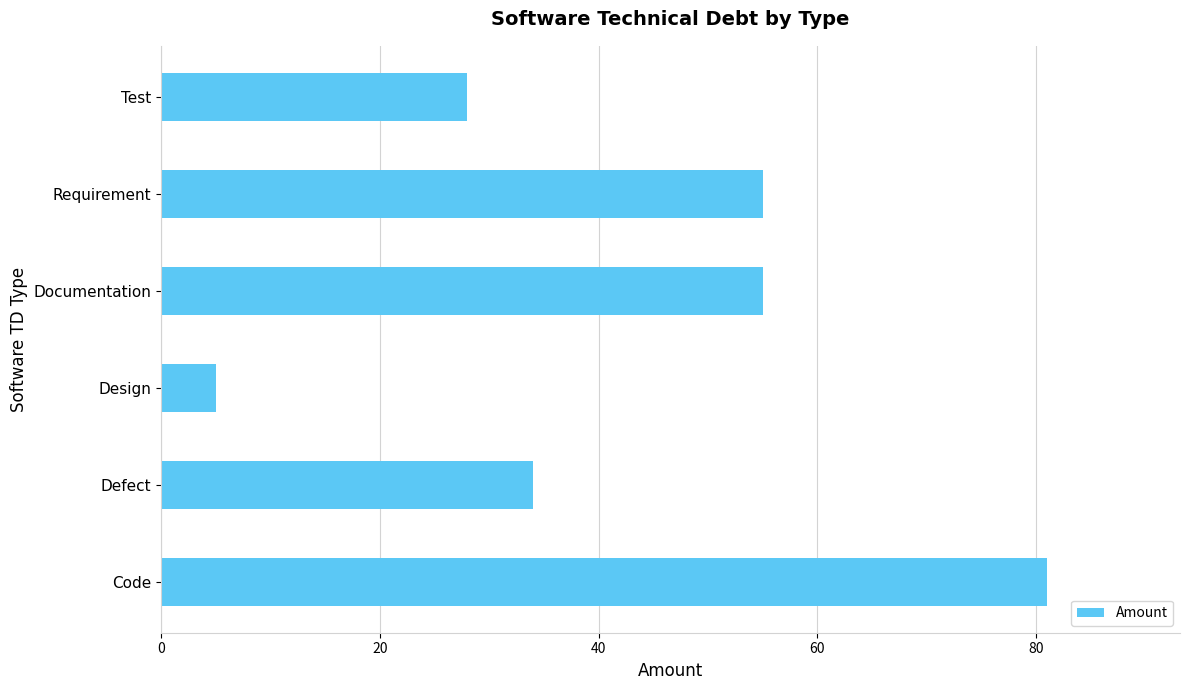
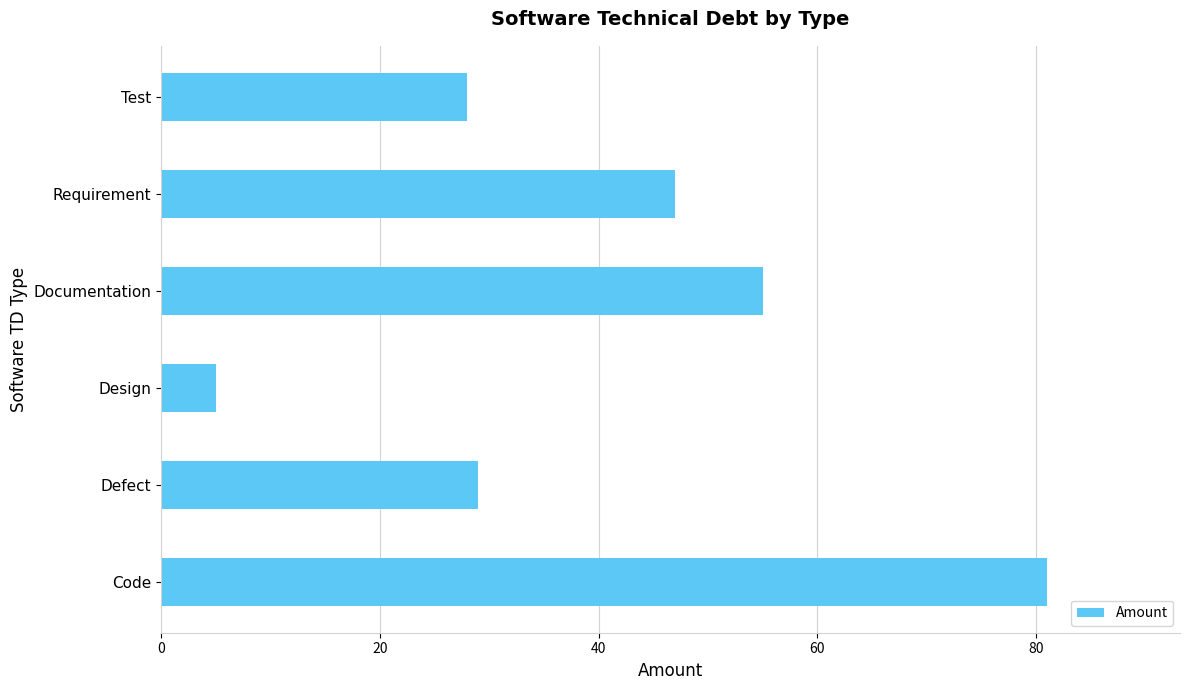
  {
    "Test": 28,
-   "Requirement": 55,
+   "Requirement": 47,
    "Documentation": 55,
    "Design": 5,
-   "Defect": 34,
+   "Defect": 29,
    "Code": 81
  }
